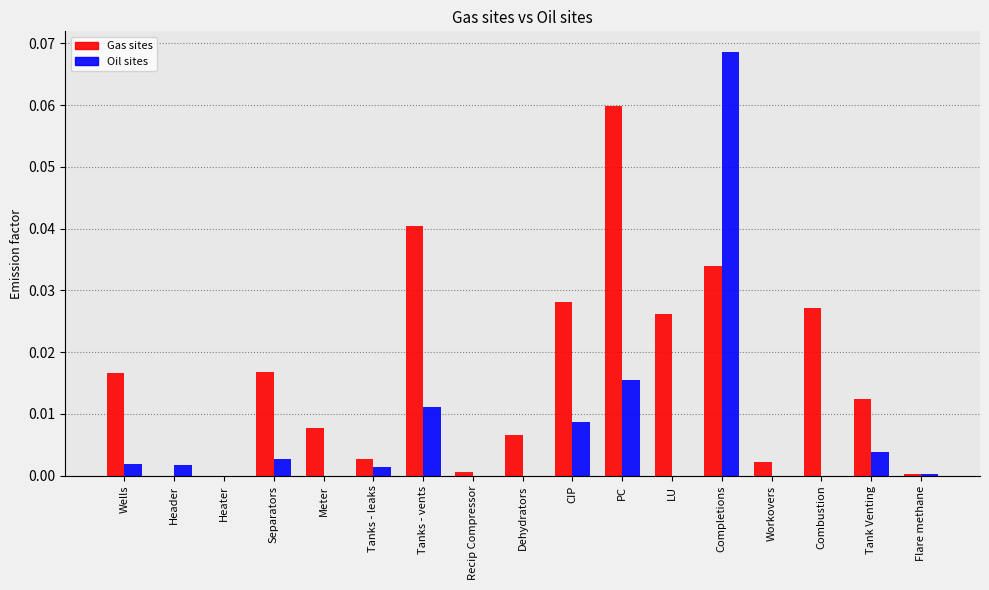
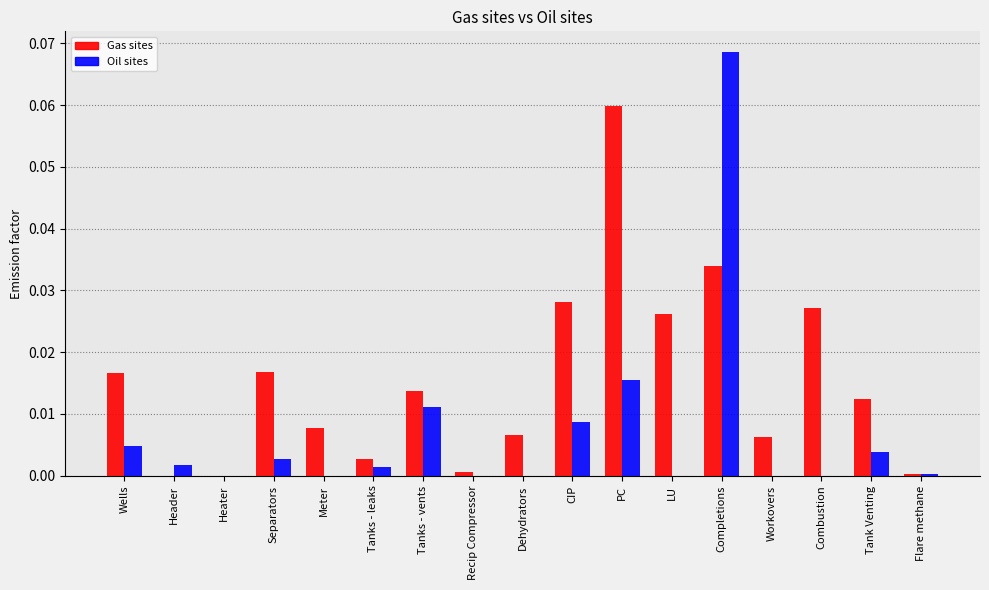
  {
    "Gas sites": {
      "Wells": 0.017,
      "Header": 0.000,
      "Separators": 0.017,
      "Meter": 0.008,
      "Tanks - leaks": 0.003,
-     "Tanks - vents": 0.040,
+     "Tanks - vents": 0.014,
      "Recip Compressor": 0.001,
      "Dehydrators": 0.007,
      "CIP": 0.028,
      "PC": 0.060,
      "LU": 0.026,
      "Completions": 0.034,
-     "Workovers": 0.002,
+     "Workovers": 0.006,
      "Combustion": 0.027,
      "Tank Venting": 0.012
    },
    "Oil sites": {
-     "Wells": 0.002,
+     "Wells": 0.005,
      "Header": 0.002,
      "Separators": 0.003,
      "Meter": 0.000,
      "Tanks - leaks": 0.001,
      "Tanks - vents": 0.011,
      "Recip Compressor": 0.000,
      "Dehydrators": 0.000,
      "CIP": 0.009,
      "PC": 0.015,
      "LU": 0.000,
      "Completions": 0.069,
      "Workovers": 0.000,
      "Combustion": 0.000,
      "Tank Venting": 0.004
    }
  }
